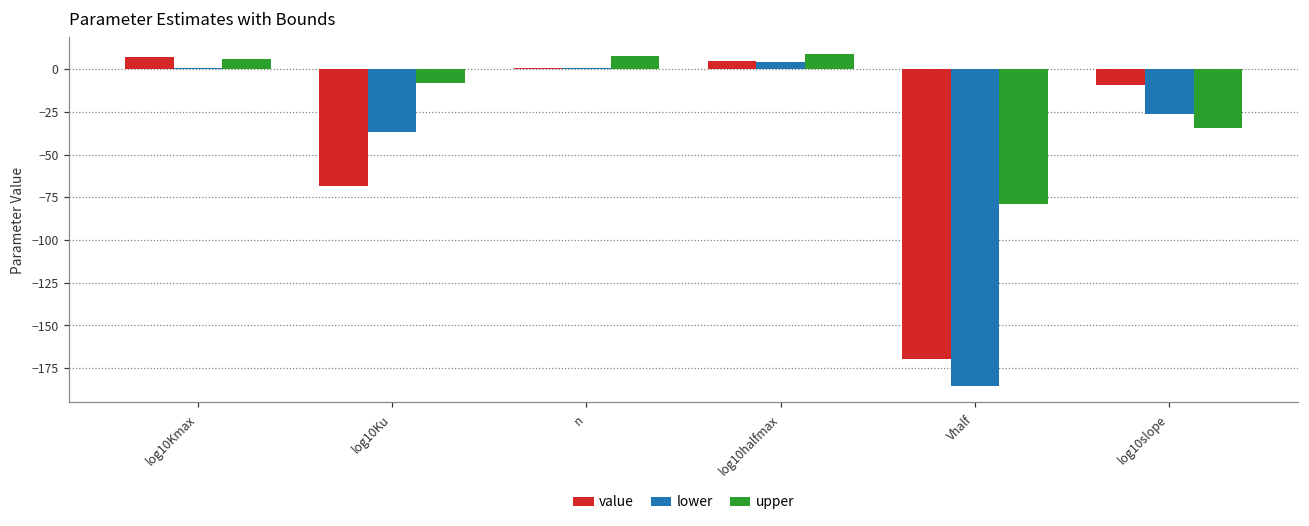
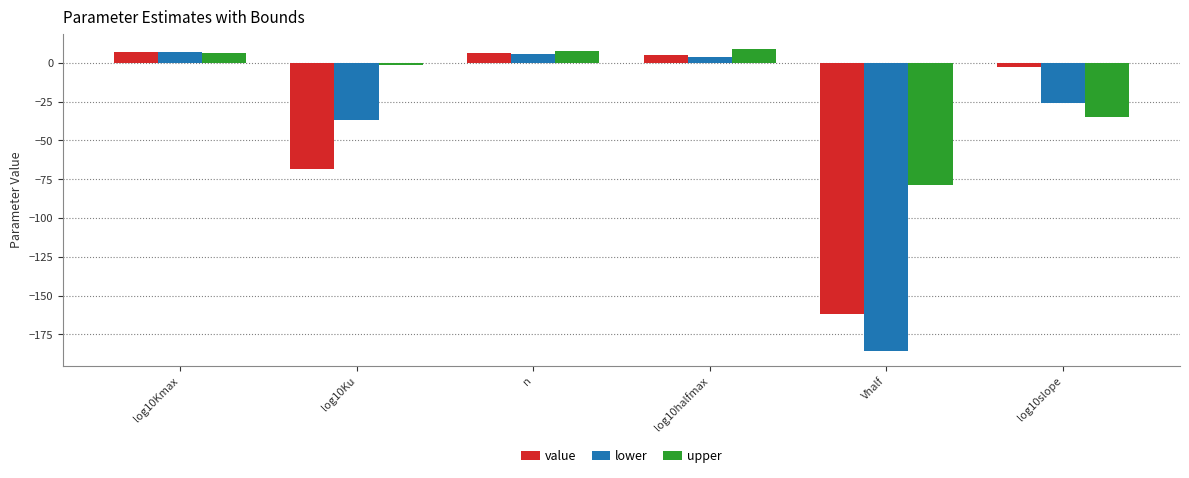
  {
    "value": {
      "log10Kmax": 7,
      "log10Ku": -69,
-     "n": 1,
+     "n": 6,
      "log10halfmax": 5,
-     "Vhalf": -170,
-     "log10slope": -9
+     "Vhalf": -162,
+     "log10slope": -3
    },
    "lower": {
-     "log10Kmax": 1,
+     "log10Kmax": 7,
      "log10Ku": -37,
-     "n": 1,
+     "n": 6,
      "log10halfmax": 4,
      "Vhalf": -185,
      "log10slope": -26
    },
    "upper": {
      "log10Kmax": 6,
-     "log10Ku": -8,
+     "log10Ku": -2,
      "n": 8,
      "log10halfmax": 9,
      "Vhalf": -79,
      "log10slope": -35
    }
  }
